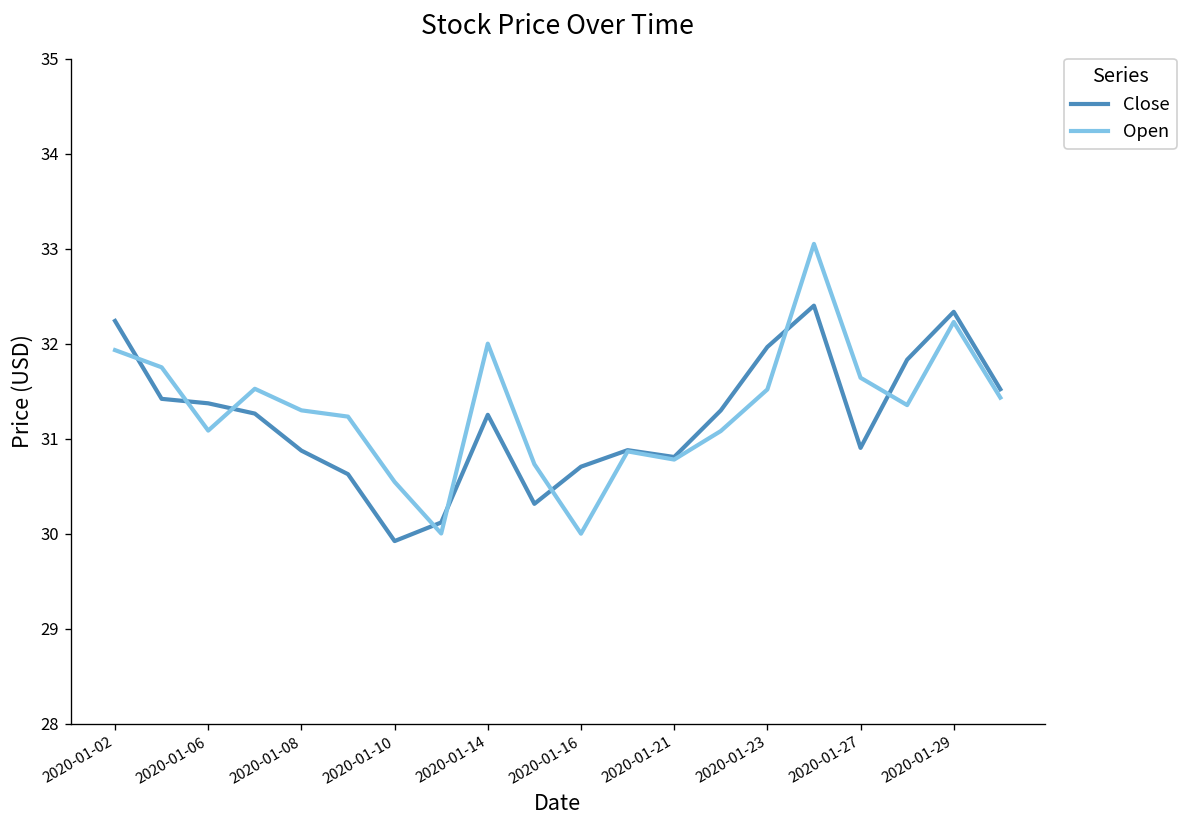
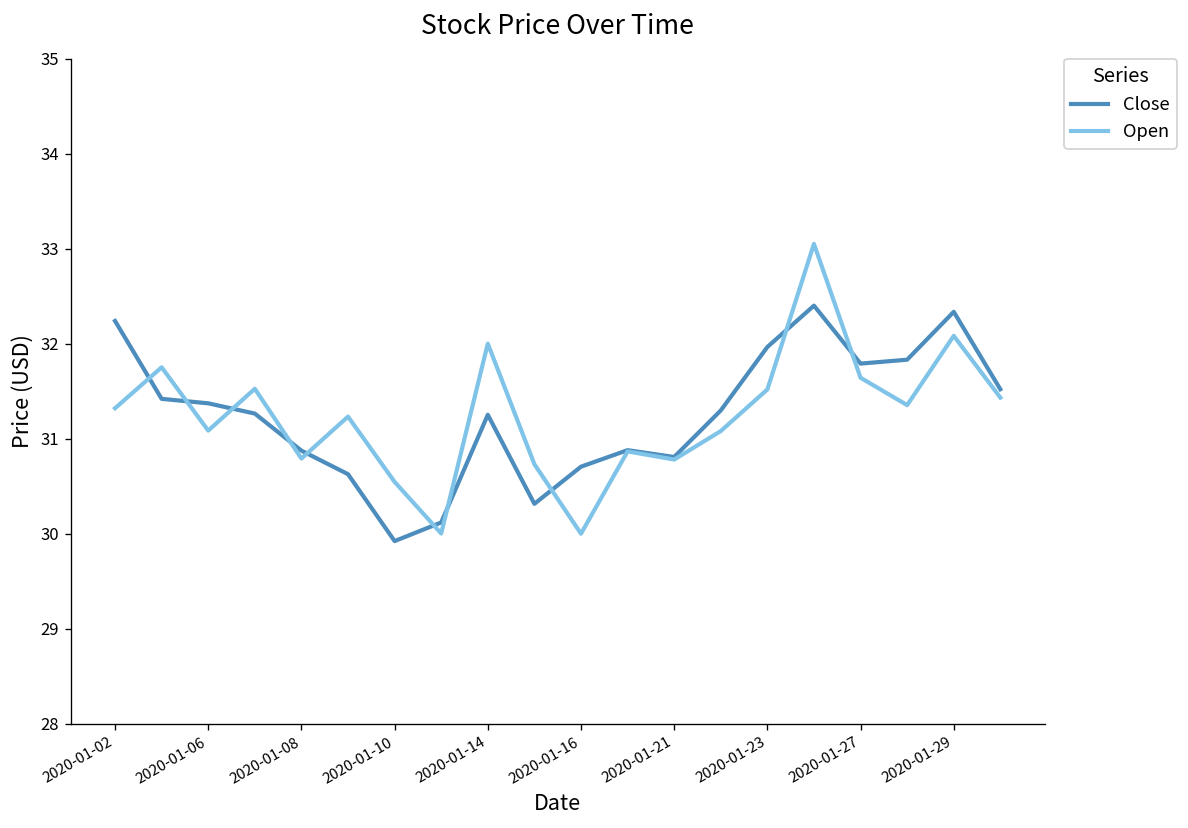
  {
    "Close": {
      "2020-01-02": 32.2,
      "2020-01-06": 31.4,
      "2020-01-08": 30.9,
      "2020-01-10": 29.9,
      "2020-01-14": 31.3,
      "2020-01-16": 30.7,
      "2020-01-23": 32.0,
-     "2020-01-27": 30.9,
+     "2020-01-27": 31.8,
      "2020-01-29": 32.3
    },
    "Open": {
-     "2020-01-02": 31.9,
+     "2020-01-02": 31.3,
      "2020-01-06": 31.1,
-     "2020-01-08": 31.3,
+     "2020-01-08": 30.8,
      "2020-01-10": 30.5,
      "2020-01-14": 32.0,
      "2020-01-16": 30.0,
      "2020-01-23": 31.5,
      "2020-01-27": 31.6,
-     "2020-01-29": 32.2
+     "2020-01-29": 32.1
    }
  }
